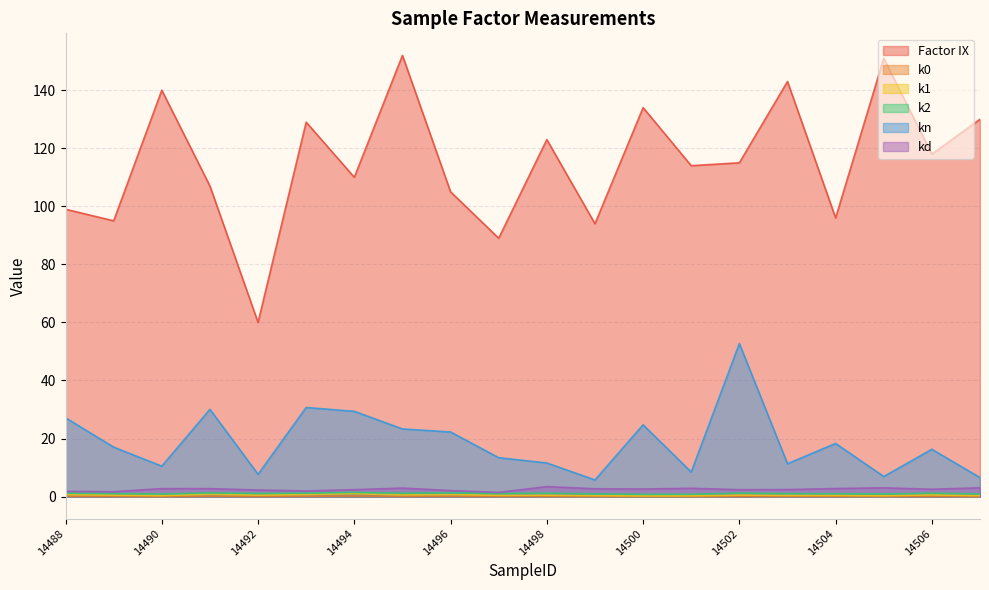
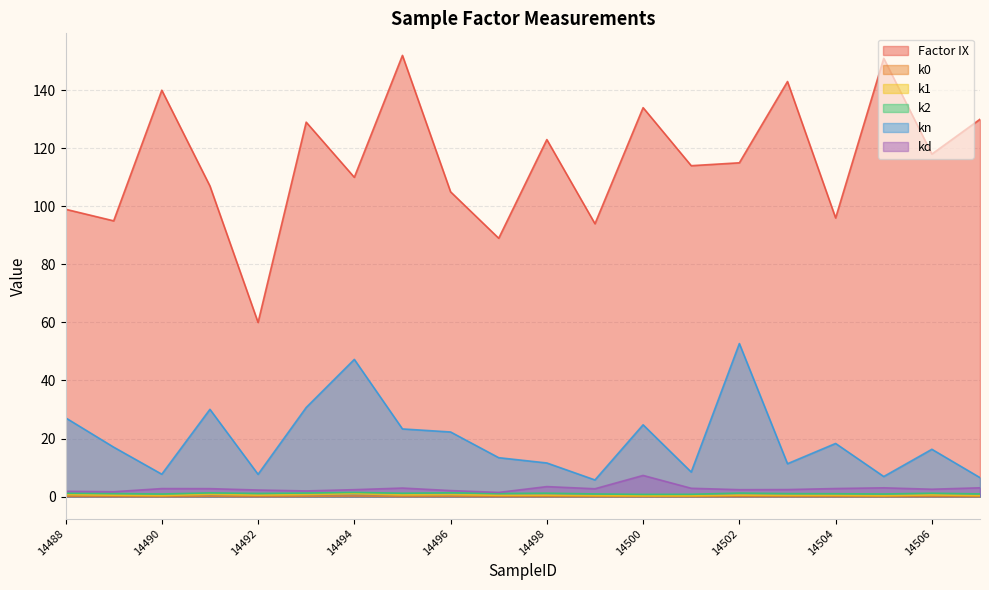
  {
    "kn": {
      "14488": 27,
-     "14490": 10,
+     "14490": 8,
      "14492": 8,
-     "14494": 29,
+     "14494": 47,
      "14496": 22,
      "14498": 12,
      "14500": 25,
      "14502": 53,
      "14504": 18,
      "14506": 16
    },
    "kd": {
      "14490": 3,
      "14492": 2,
      "14494": 2,
      "14498": 3,
-     "14500": 3,
+     "14500": 7,
      "14502": 2,
      "14504": 3,
      "14506": 3
    }
  }
